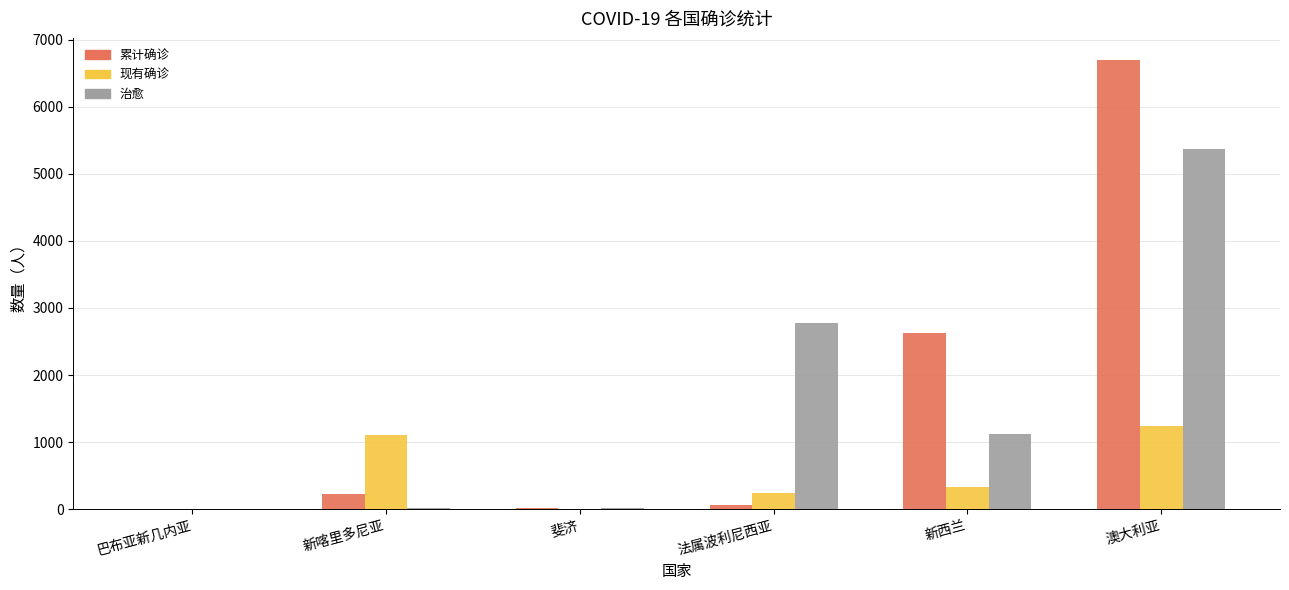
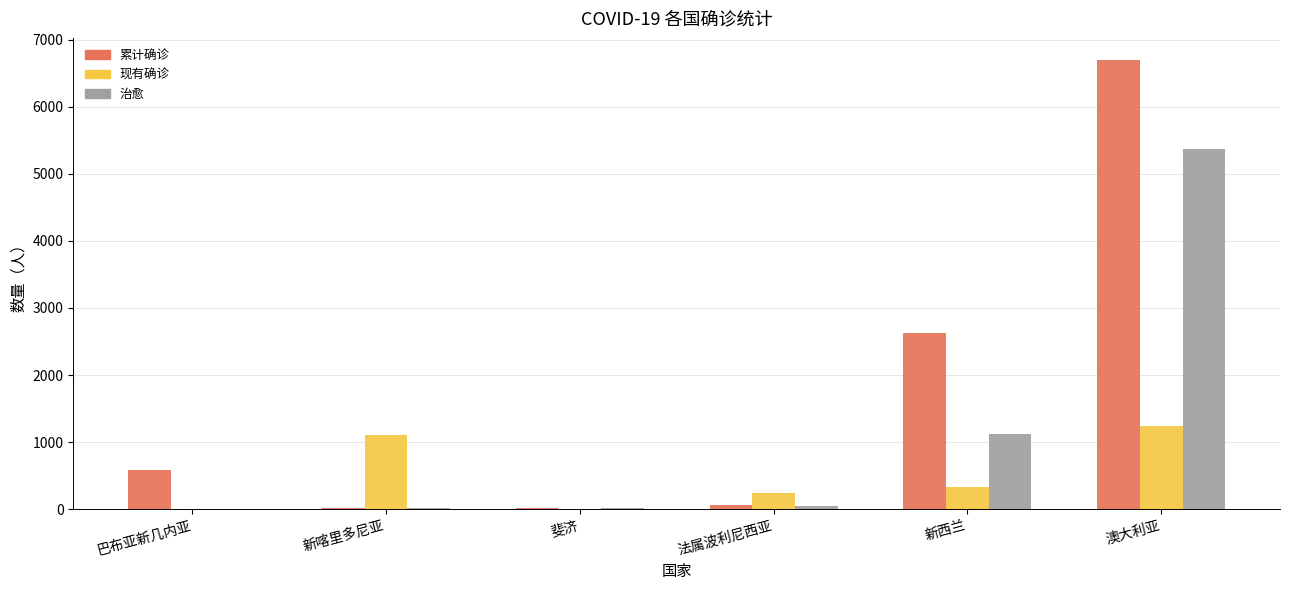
  {
    "累计确诊": {
-     "巴布亚新几内亚": 0,
-     "新喀里多尼亚": 200,
+     "巴布亚新几内亚": 600,
+     "新喀里多尼亚": 0,
      "法属波利尼西亚": 100,
      "新西兰": 2600,
      "澳大利亚": 6700
    },
    "现有确诊": {
      "新喀里多尼亚": 1100,
      "法属波利尼西亚": 200,
      "新西兰": 300,
      "澳大利亚": 1200
    },
    "治愈": {
      "巴布亚新几内亚": 0,
-     "法属波利尼西亚": 2800,
+     "法属波利尼西亚": 0,
      "新西兰": 1100,
      "澳大利亚": 5400
    }
  }
